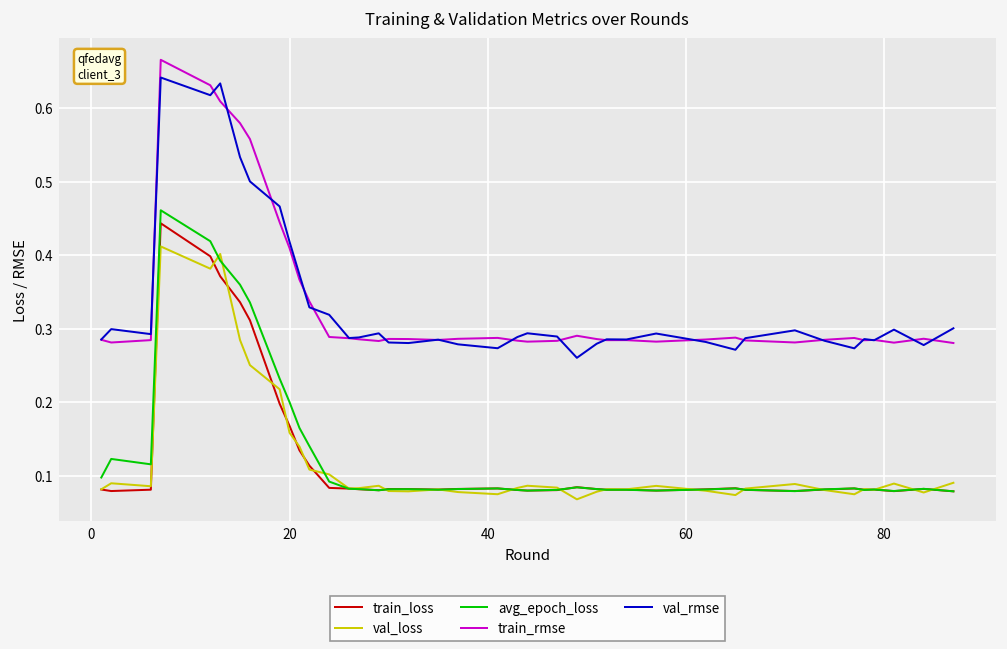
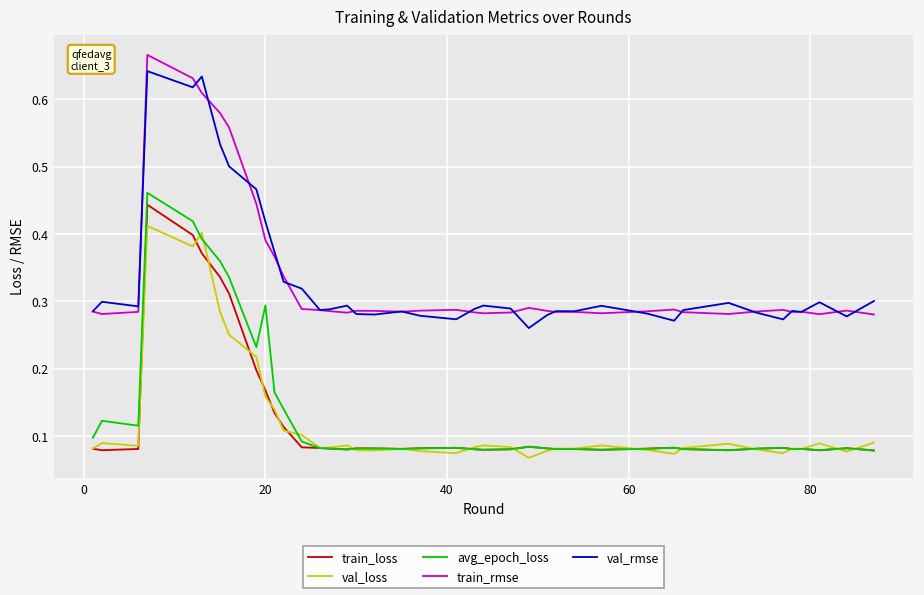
  {
    "train_loss": {
      "20": 0.17
    },
    "val_loss": {
      "20": 0.16
    },
    "avg_epoch_loss": {
-     "20": 0.20
+     "20": 0.29
    },
    "train_rmse": {
-     "20": 0.41
+     "20": 0.39
    },
    "val_rmse": {
      "20": 0.42
    }
  }
